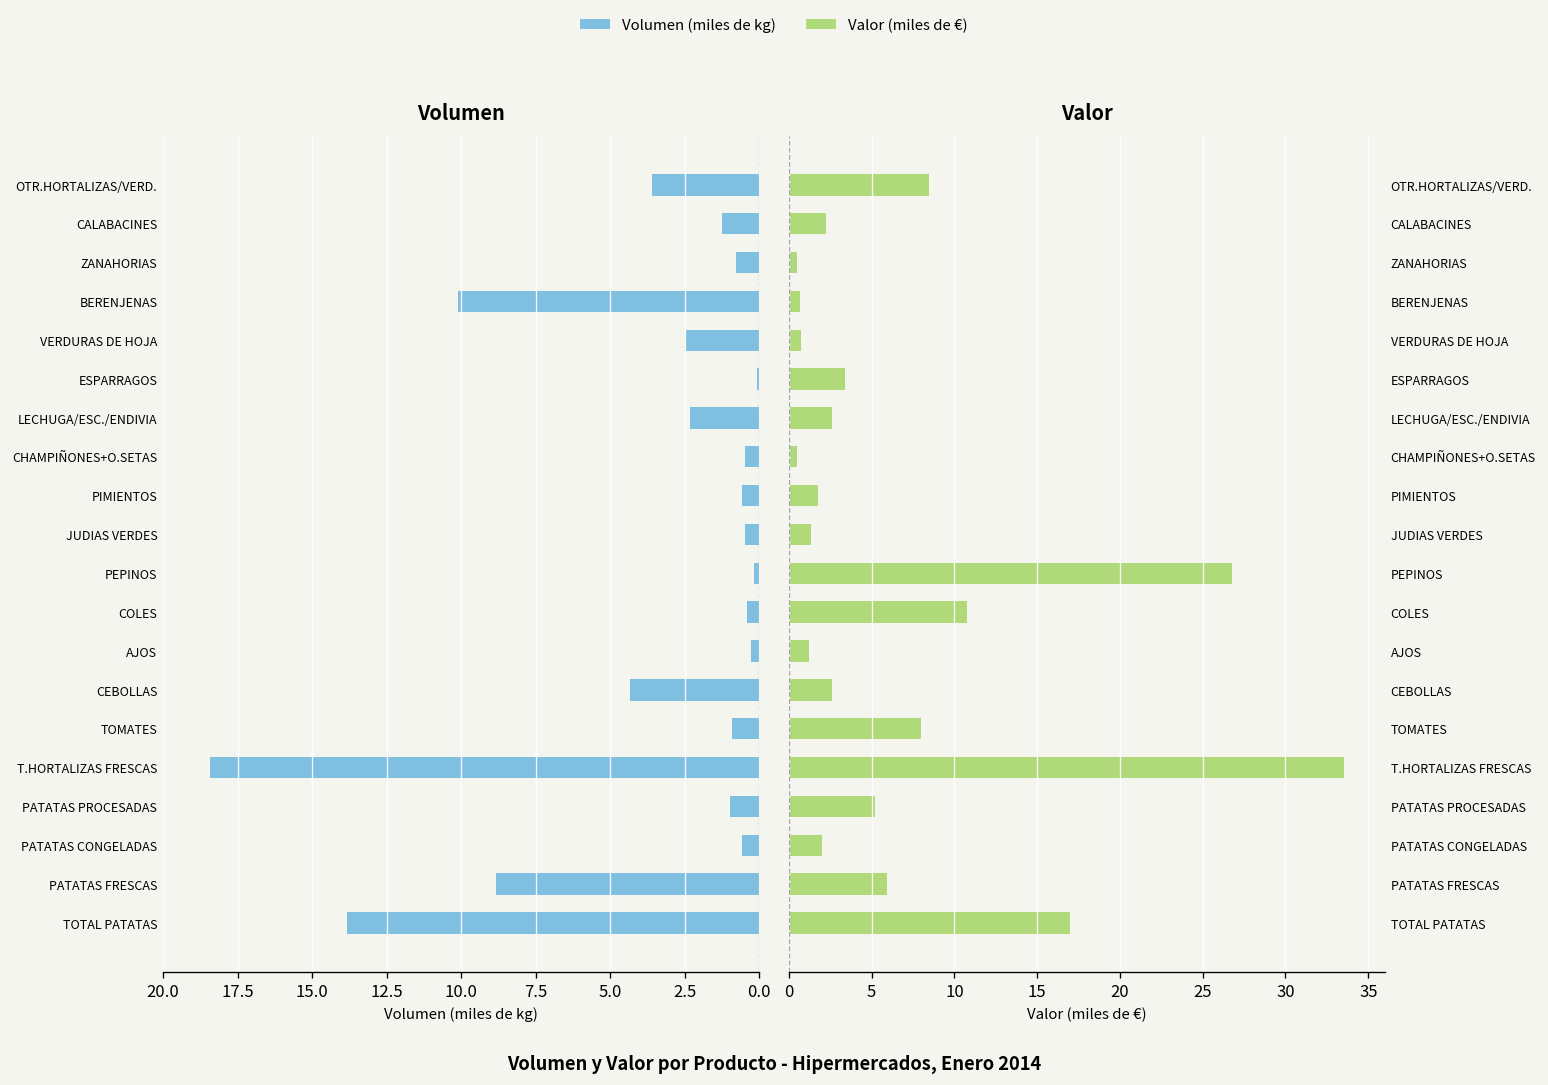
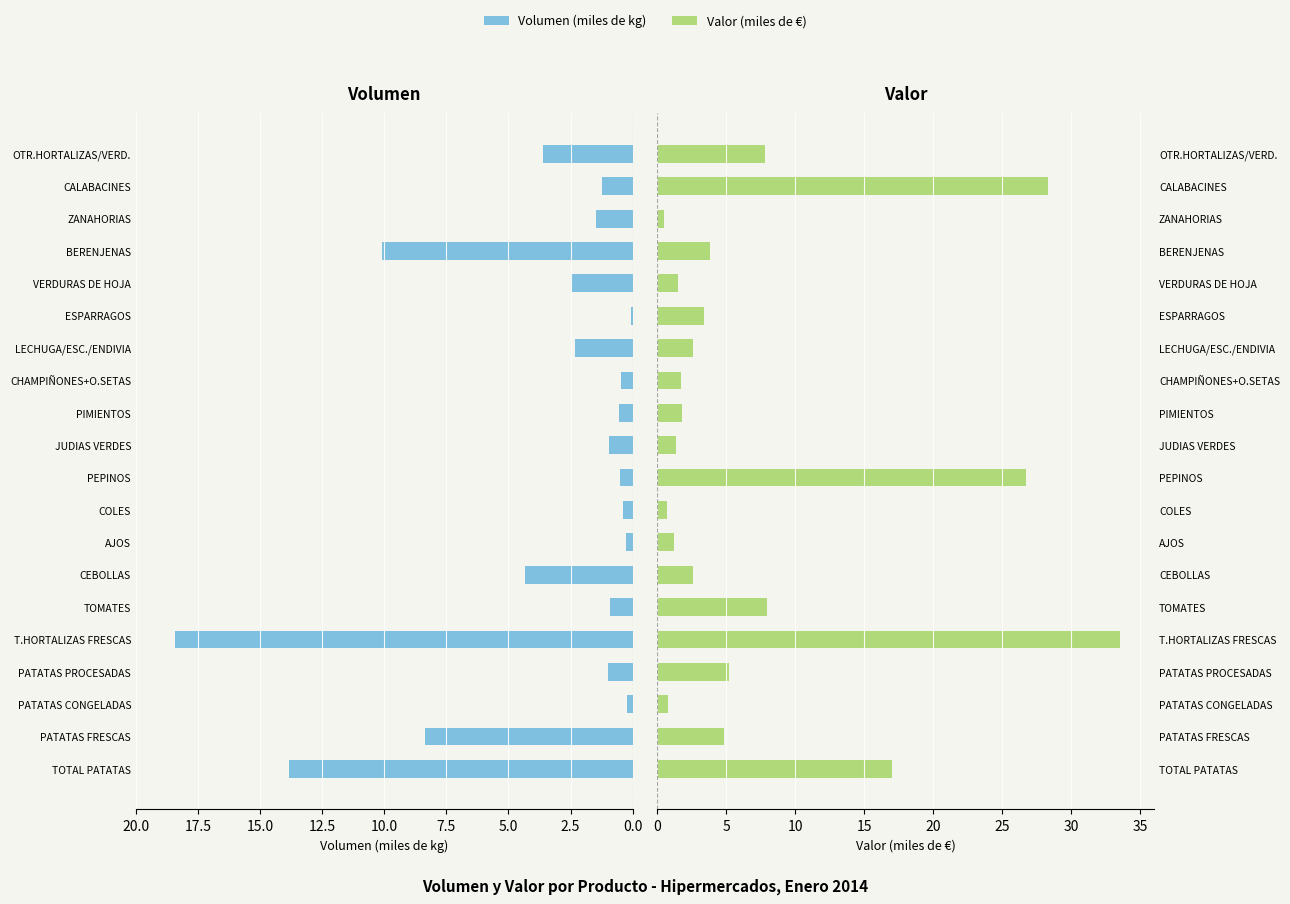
  {
    "Volumen": {
      "OTR.HORTALIZAS/VERD.": 3.6,
      "CALABACINES": 1.2,
-     "ZANAHORIAS": 0.8,
+     "ZANAHORIAS": 1.5,
      "BERENJENAS": 10.1,
      "VERDURAS DE HOJA": 2.5,
      "LECHUGA/ESC./ENDIVIA": 2.3,
      "CHAMPIÑONES+O.SETAS": 0.5,
      "PIMIENTOS": 0.6,
-     "JUDIAS VERDES": 0.5,
-     "PEPINOS": 0.2,
+     "JUDIAS VERDES": 1.0,
+     "PEPINOS": 0.5,
      "COLES": 0.4,
      "AJOS": 0.3,
      "CEBOLLAS": 4.3,
      "TOMATES": 0.9,
      "T.HORTALIZAS FRESCAS": 18.4,
      "PATATAS PROCESADAS": 1.0,
-     "PATATAS CONGELADAS": 0.6,
-     "PATATAS FRESCAS": 8.8,
+     "PATATAS CONGELADAS": 0.2,
+     "PATATAS FRESCAS": 8.4,
      "TOTAL PATATAS": 13.8
    },
    "Valor": {
-     "OTR.HORTALIZAS/VERD.": 8.4,
-     "CALABACINES": 2.3,
+     "OTR.HORTALIZAS/VERD.": 7.8,
+     "CALABACINES": 28.3,
      "ZANAHORIAS": 0.5,
-     "BERENJENAS": 0.7,
-     "VERDURAS DE HOJA": 0.7,
+     "BERENJENAS": 3.8,
+     "VERDURAS DE HOJA": 1.5,
      "ESPARRAGOS": 3.4,
      "LECHUGA/ESC./ENDIVIA": 2.6,
-     "CHAMPIÑONES+O.SETAS": 0.5,
+     "CHAMPIÑONES+O.SETAS": 1.7,
      "PIMIENTOS": 1.8,
      "JUDIAS VERDES": 1.3,
      "PEPINOS": 26.7,
-     "COLES": 10.8,
+     "COLES": 0.7,
      "AJOS": 1.2,
      "CEBOLLAS": 2.6,
      "TOMATES": 8.0,
      "T.HORTALIZAS FRESCAS": 33.6,
      "PATATAS PROCESADAS": 5.2,
-     "PATATAS CONGELADAS": 2.0,
-     "PATATAS FRESCAS": 6.0,
+     "PATATAS CONGELADAS": 0.7,
+     "PATATAS FRESCAS": 4.9,
      "TOTAL PATATAS": 17.0
    }
  }
